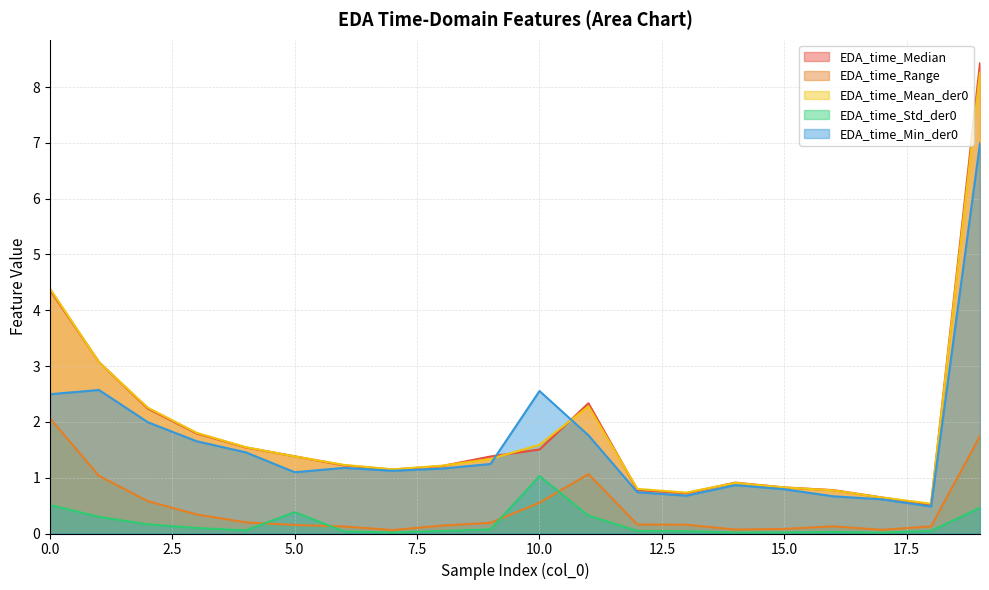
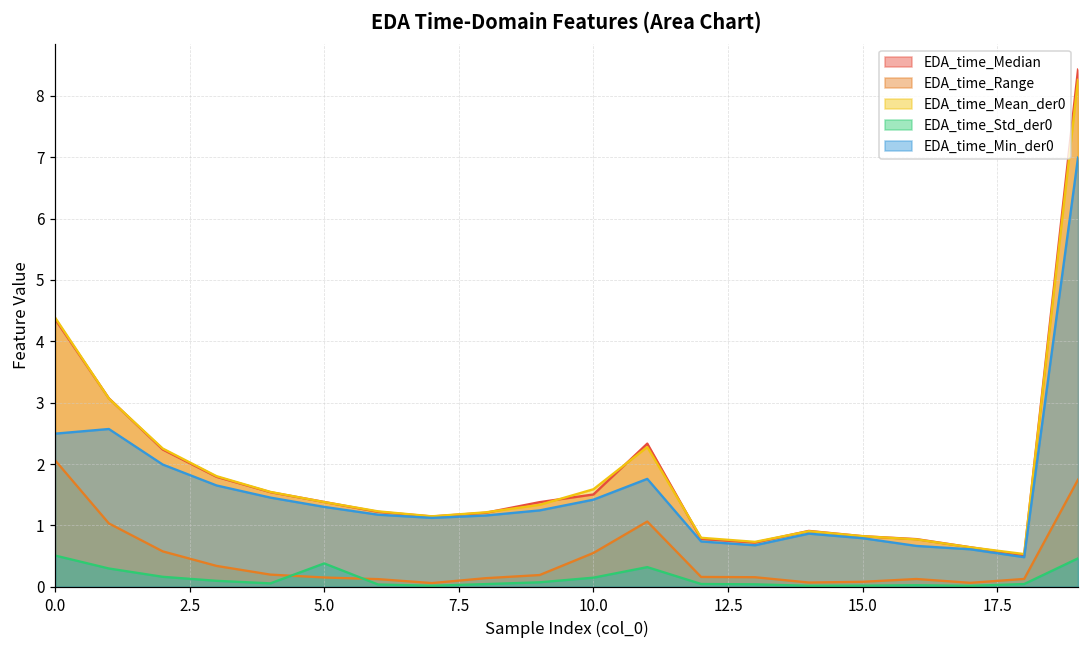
  {
    "EDA_time_Std_der0": {
      "0.0": 0.5,
      "5.0": 0.4,
-     "10.0": 1.0,
+     "10.0": 0.1,
      "15.0": 0.0
    },
    "EDA_time_Min_der0": {
      "0.0": 2.5,
-     "5.0": 1.1,
-     "10.0": 2.6
+     "5.0": 1.3,
+     "10.0": 1.4
    }
  }
